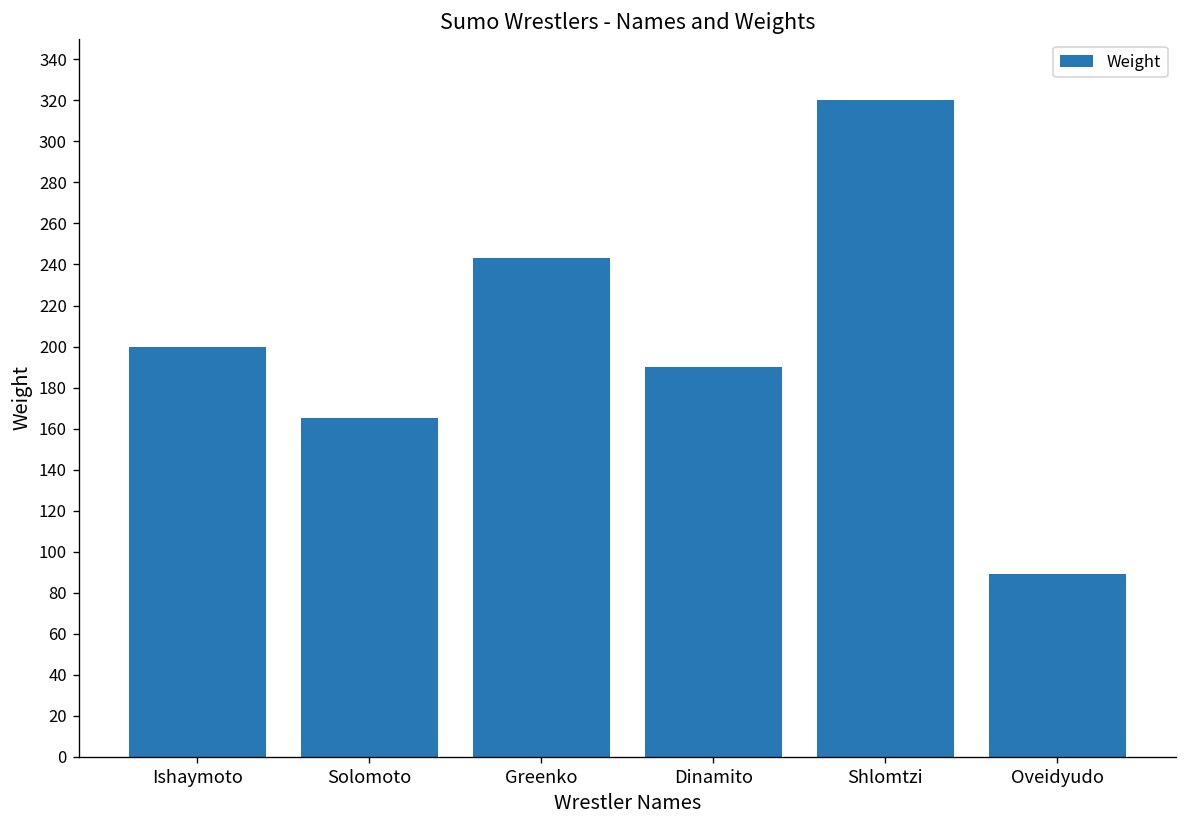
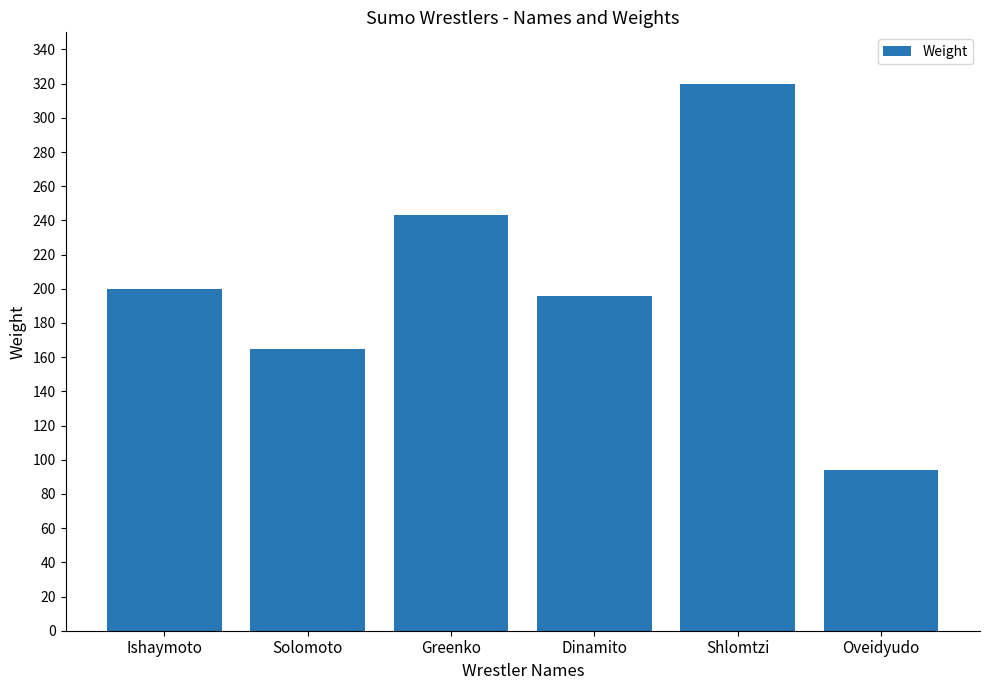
  {
    "Ishaymoto": 200,
    "Solomoto": 165,
    "Greenko": 243,
-   "Dinamito": 190,
+   "Dinamito": 196,
    "Shlomtzi": 320,
-   "Oveidyudo": 89
+   "Oveidyudo": 94
  }
